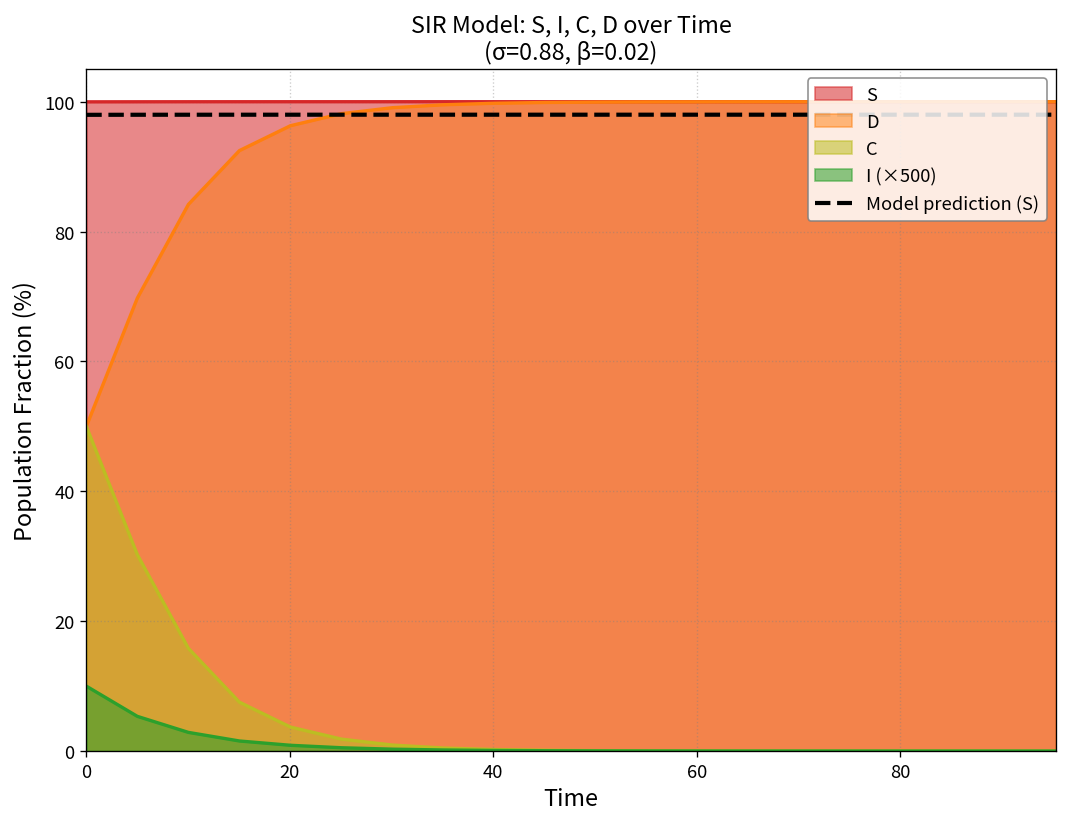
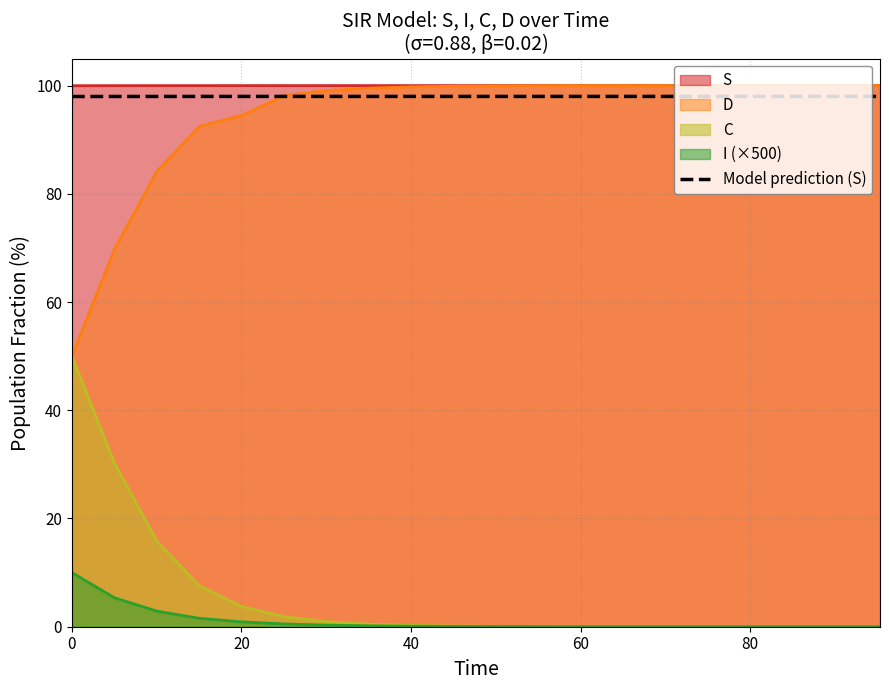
  {
    "S": {
      "0": 100,
      "20": 100
    },
    "D": {
-     "20": 96
+     "20": 95
    },
    "C": {
      "20": 4
    },
    "I (×500)": {
      "0": 10,
      "20": 1
    },
    "Model prediction (S)": {
      "0": 98,
      "20": 98
    }
  }
